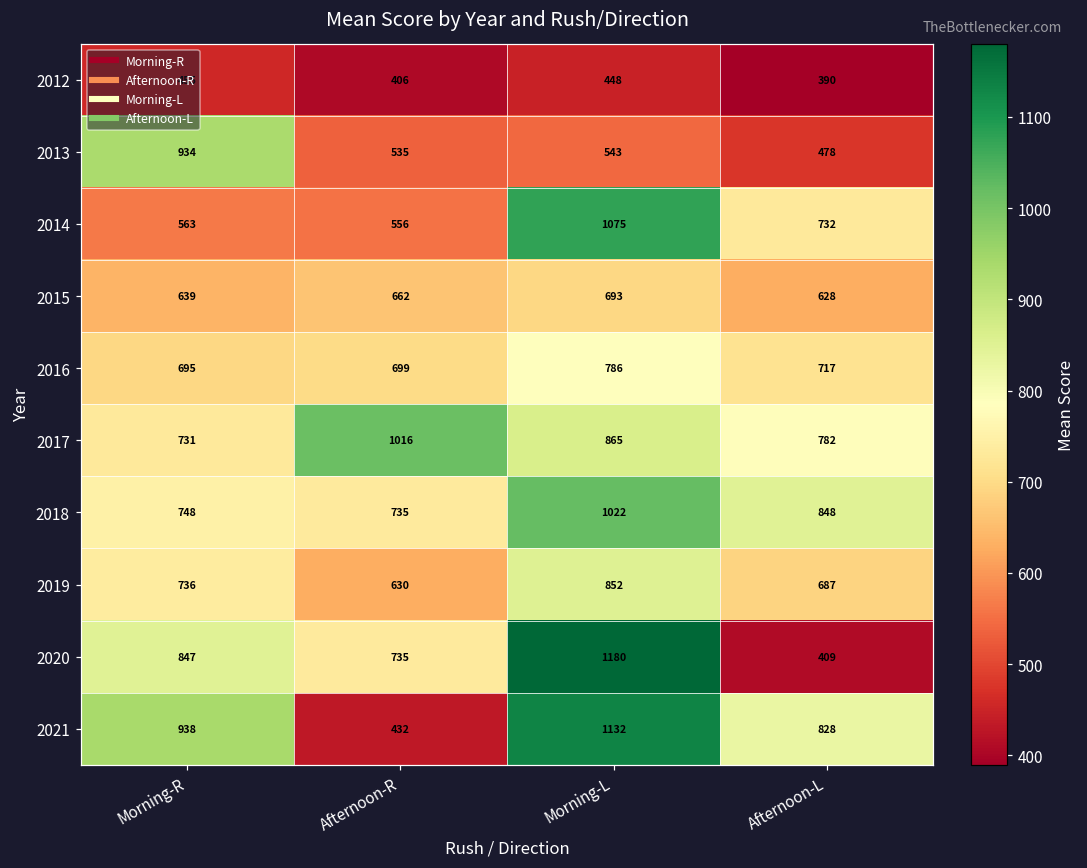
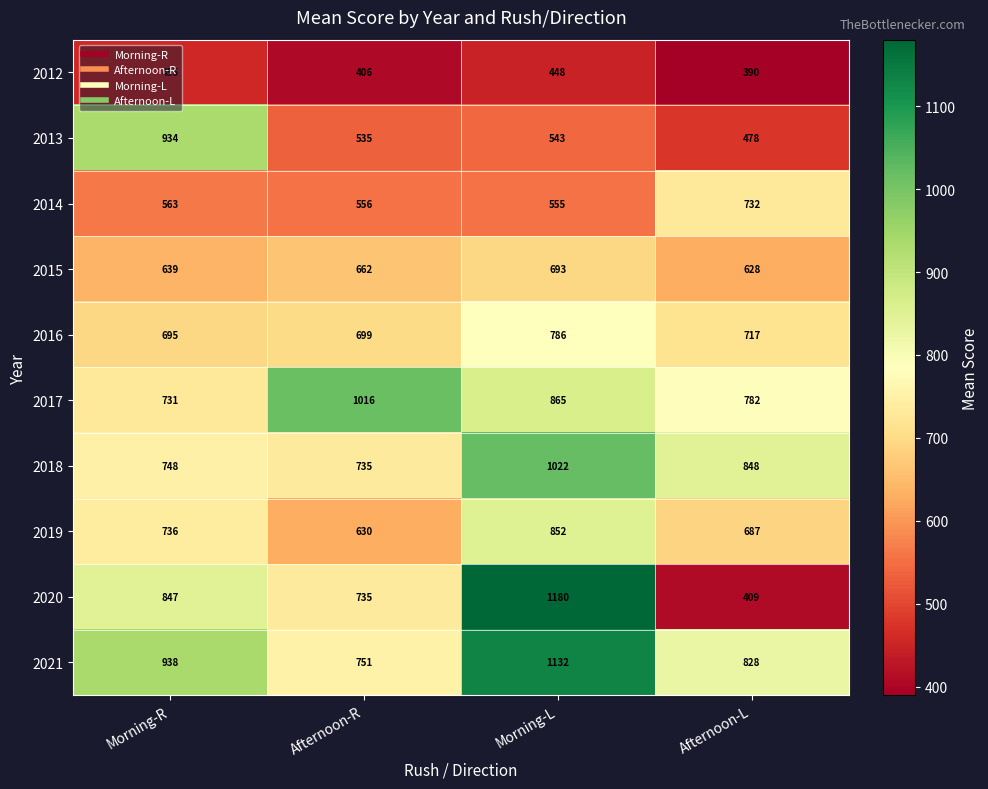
  {
    "2012": {
      "Afternoon-R": 406,
      "Morning-L": 448,
      "Afternoon-L": 390
    },
    "2013": {
      "Morning-R": 934,
      "Afternoon-R": 535,
      "Morning-L": 543,
      "Afternoon-L": 478
    },
    "2014": {
      "Morning-R": 563,
      "Afternoon-R": 556,
-     "Morning-L": 1075,
+     "Morning-L": 555,
      "Afternoon-L": 732
    },
    "2015": {
      "Morning-R": 639,
      "Afternoon-R": 662,
      "Morning-L": 693,
      "Afternoon-L": 628
    },
    "2016": {
      "Morning-R": 695,
      "Afternoon-R": 699,
      "Morning-L": 786,
      "Afternoon-L": 717
    },
    "2017": {
      "Morning-R": 731,
      "Afternoon-R": 1016,
      "Morning-L": 865,
      "Afternoon-L": 782
    },
    "2018": {
      "Morning-R": 748,
      "Afternoon-R": 735,
      "Morning-L": 1022,
      "Afternoon-L": 848
    },
    "2019": {
      "Morning-R": 736,
      "Afternoon-R": 630,
      "Morning-L": 852,
      "Afternoon-L": 687
    },
    "2020": {
      "Morning-R": 847,
      "Afternoon-R": 735,
      "Morning-L": 1180,
      "Afternoon-L": 409
    },
    "2021": {
      "Morning-R": 938,
-     "Afternoon-R": 432,
+     "Afternoon-R": 751,
      "Morning-L": 1132,
      "Afternoon-L": 828
    }
  }
